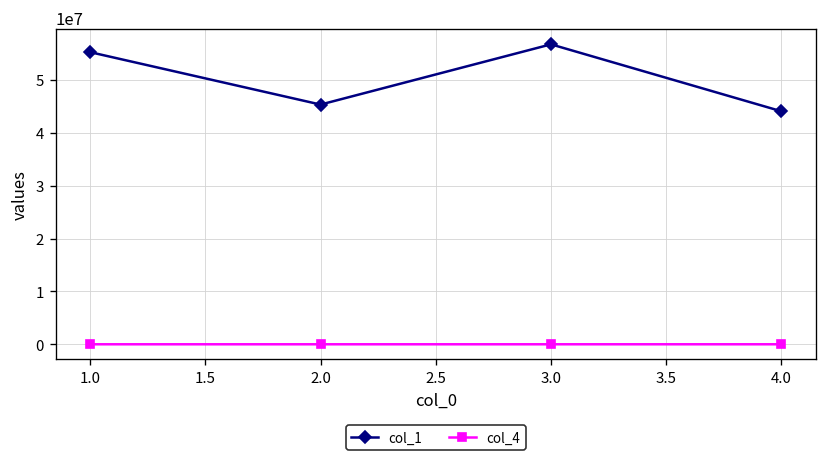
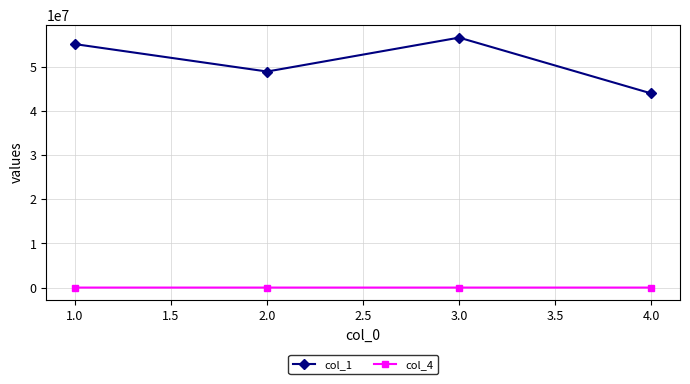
  {
    "col_1": {
      "1.0": 55000000,
-     "2.0": 45000000,
+     "2.0": 49000000,
      "3.0": 57000000,
      "4.0": 44000000
    },
    "col_4": {
      "1.0": 0,
      "2.0": 0,
      "3.0": 0,
      "4.0": 0
    }
  }
